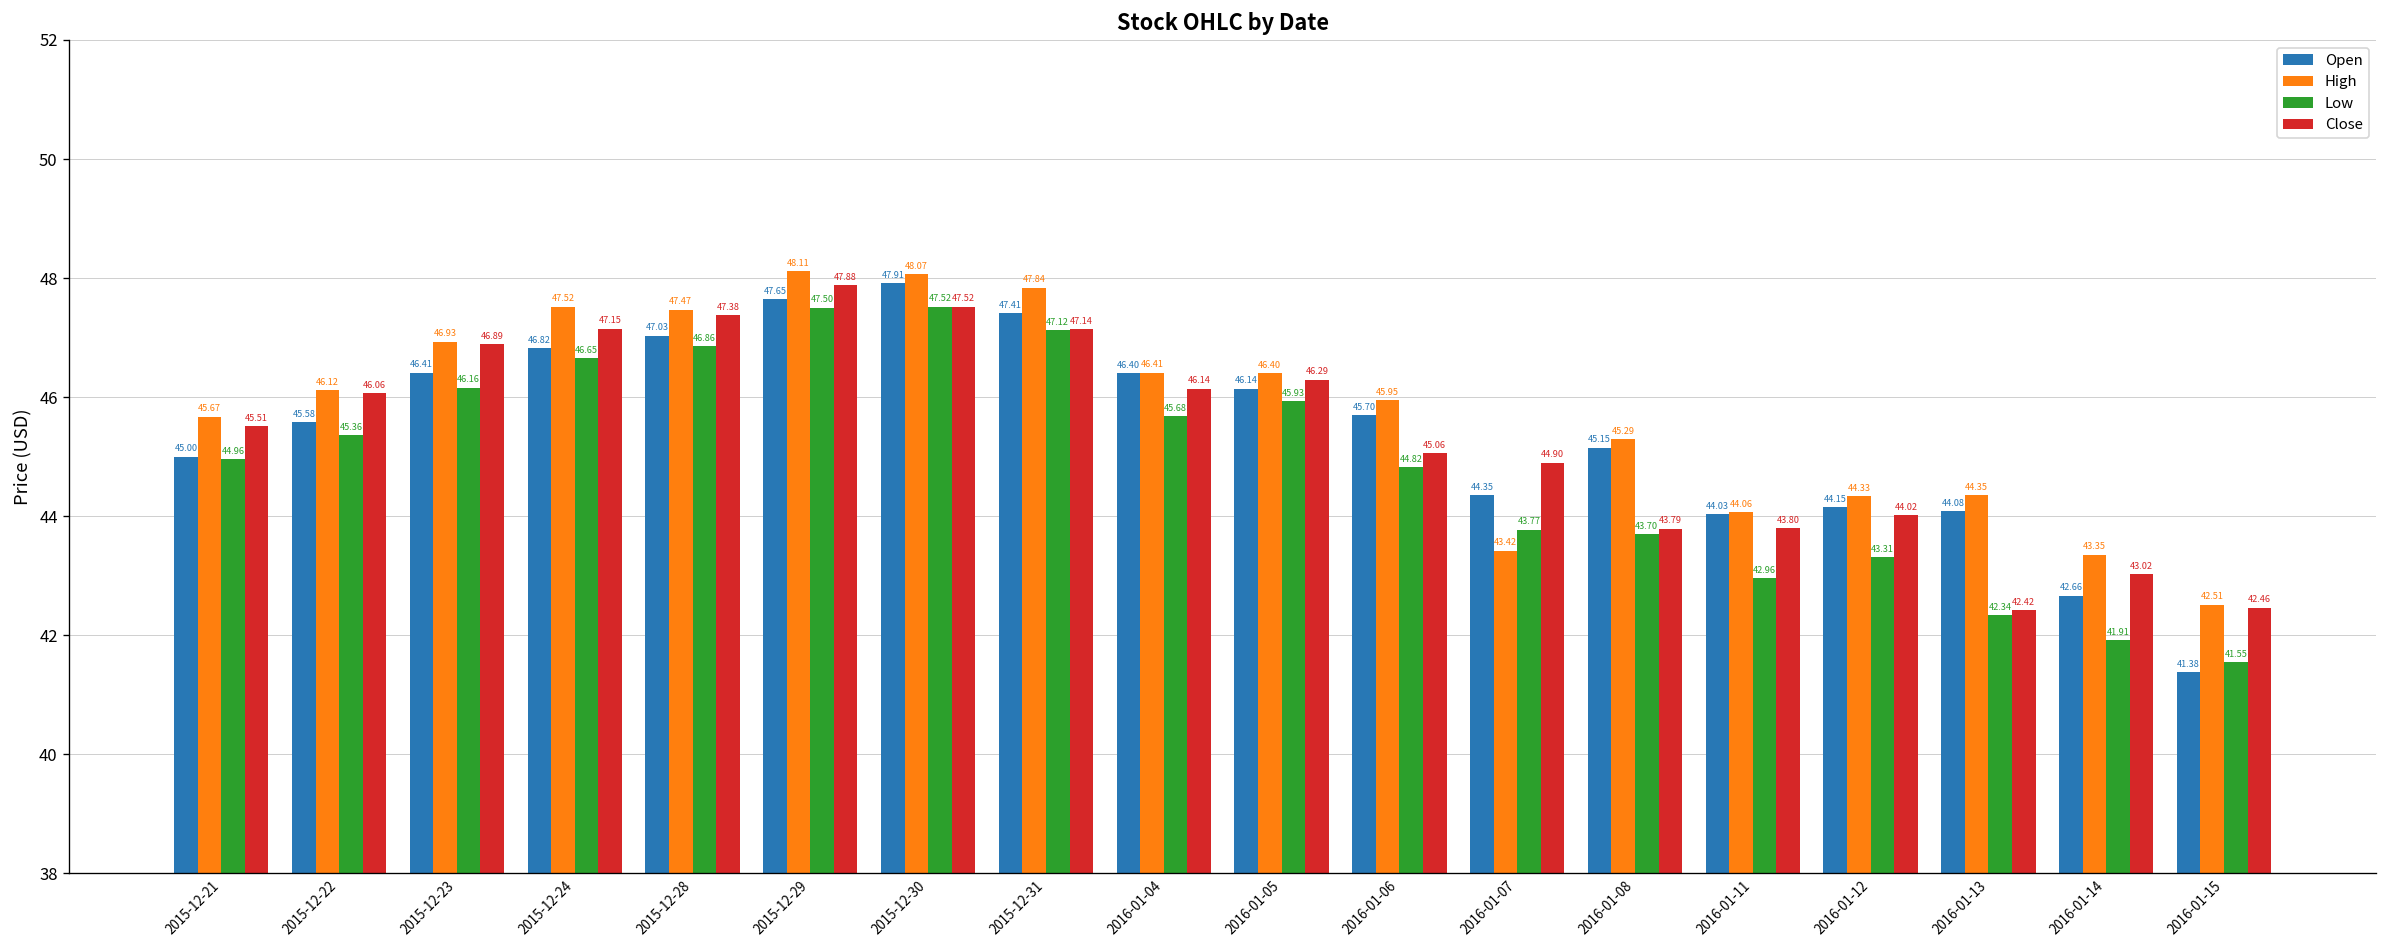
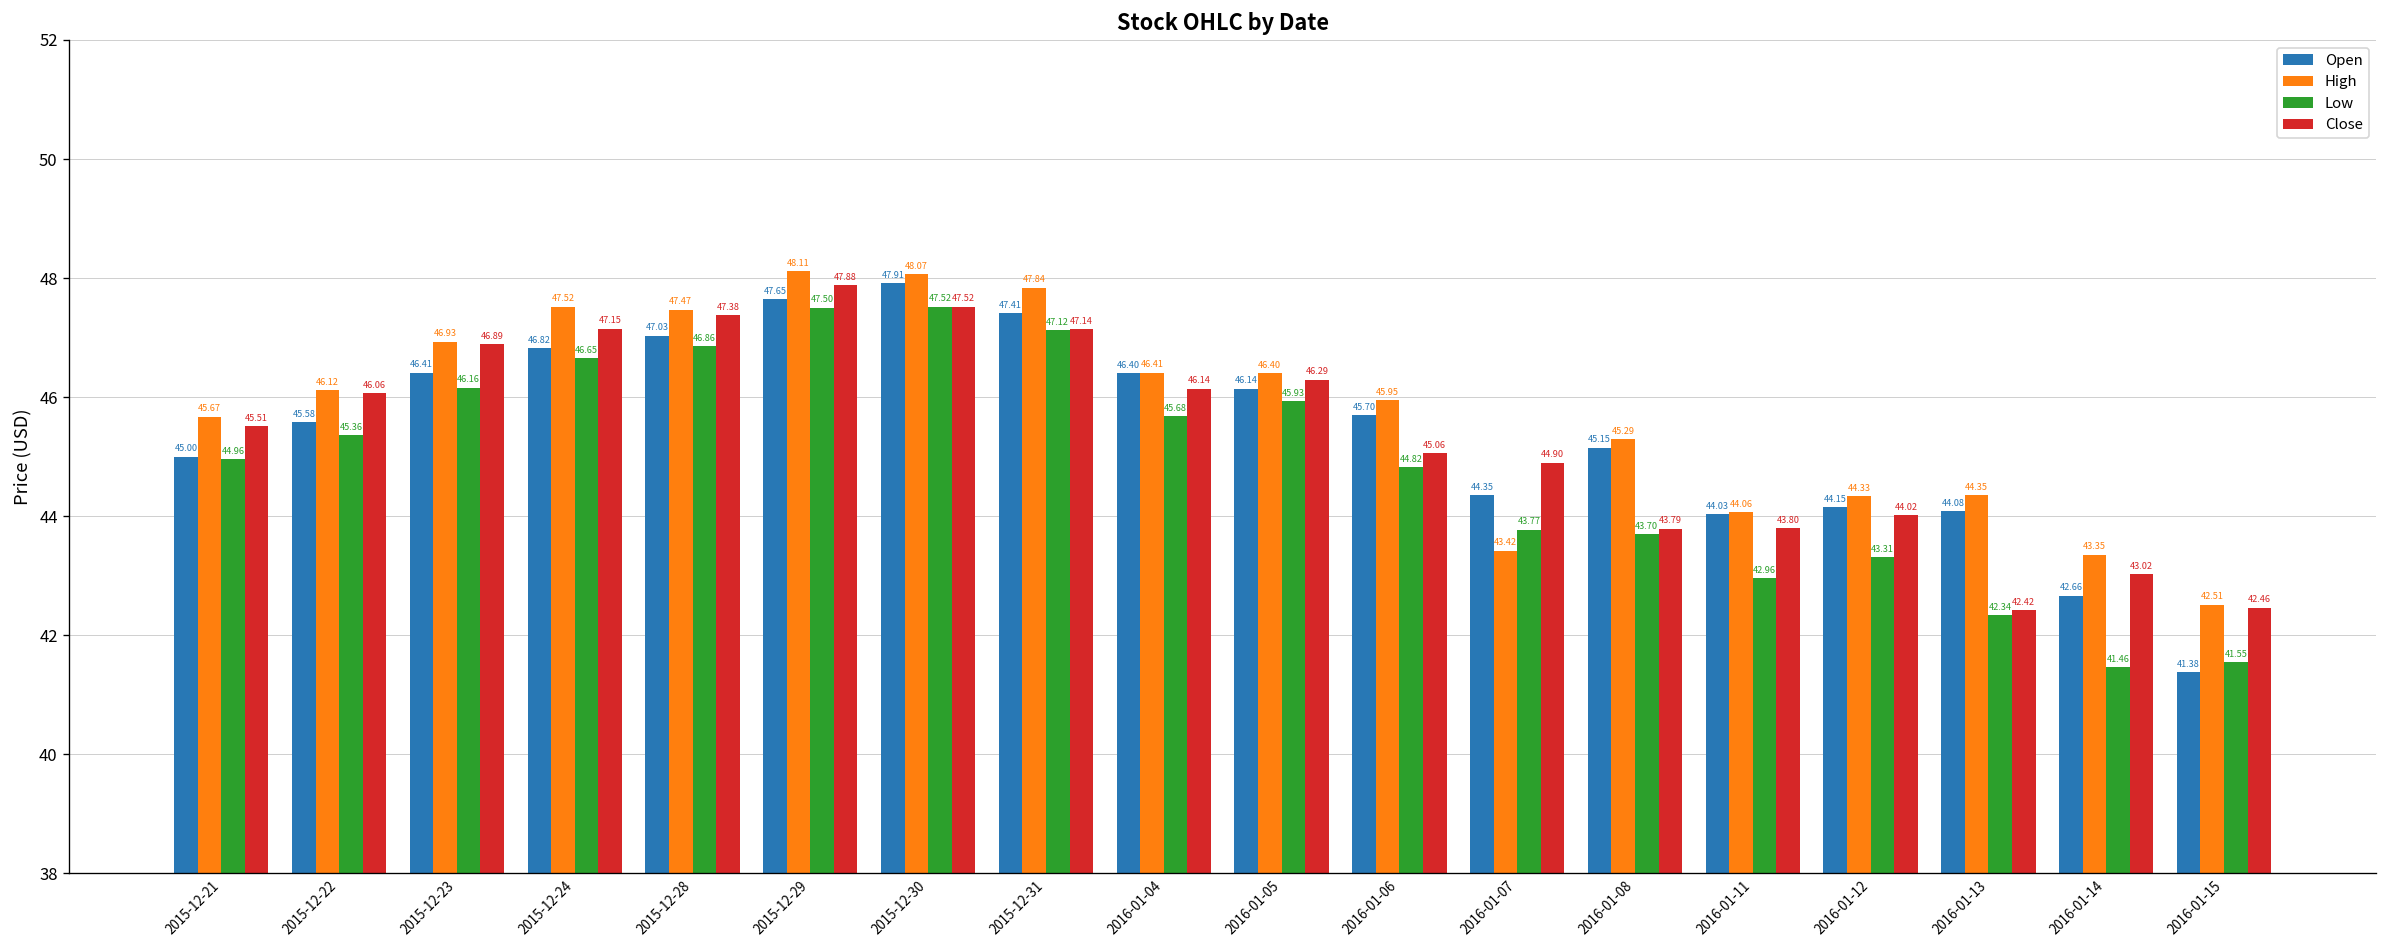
  {
    "Open": {
      "2015-12-21": 45.00,
      "2015-12-22": 45.58,
      "2015-12-23": 46.41,
      "2015-12-24": 46.82,
      "2015-12-28": 47.03,
      "2015-12-29": 47.65,
      "2015-12-30": 47.91,
      "2015-12-31": 47.41,
      "2016-01-04": 46.40,
      "2016-01-05": 46.14,
      "2016-01-06": 45.70,
      "2016-01-07": 44.35,
      "2016-01-08": 45.15,
      "2016-01-11": 44.03,
      "2016-01-12": 44.15,
      "2016-01-13": 44.08,
      "2016-01-14": 42.66,
      "2016-01-15": 41.38
    },
    "High": {
      "2015-12-21": 45.67,
      "2015-12-22": 46.12,
      "2015-12-23": 46.93,
      "2015-12-24": 47.52,
      "2015-12-28": 47.47,
      "2015-12-29": 48.11,
      "2015-12-30": 48.07,
      "2015-12-31": 47.84,
      "2016-01-04": 46.41,
      "2016-01-05": 46.40,
      "2016-01-06": 45.95,
      "2016-01-07": 43.42,
      "2016-01-08": 45.29,
      "2016-01-11": 44.06,
      "2016-01-12": 44.33,
      "2016-01-13": 44.35,
      "2016-01-14": 43.35,
      "2016-01-15": 42.51
    },
    "Low": {
      "2015-12-21": 44.96,
      "2015-12-22": 45.36,
      "2015-12-23": 46.16,
      "2015-12-24": 46.65,
      "2015-12-28": 46.86,
      "2015-12-29": 47.50,
      "2015-12-30": 47.52,
      "2015-12-31": 47.12,
      "2016-01-04": 45.68,
      "2016-01-05": 45.93,
      "2016-01-06": 44.82,
      "2016-01-07": 43.77,
      "2016-01-08": 43.70,
      "2016-01-11": 42.96,
      "2016-01-12": 43.31,
      "2016-01-13": 42.34,
-     "2016-01-14": 41.91,
+     "2016-01-14": 41.46,
      "2016-01-15": 41.55
    },
    "Close": {
      "2015-12-21": 45.51,
      "2015-12-22": 46.06,
      "2015-12-23": 46.89,
      "2015-12-24": 47.15,
      "2015-12-28": 47.38,
      "2015-12-29": 47.88,
      "2015-12-30": 47.52,
      "2015-12-31": 47.14,
      "2016-01-04": 46.14,
      "2016-01-05": 46.29,
      "2016-01-06": 45.06,
      "2016-01-07": 44.90,
      "2016-01-08": 43.79,
      "2016-01-11": 43.80,
      "2016-01-12": 44.02,
      "2016-01-13": 42.42,
      "2016-01-14": 43.02,
      "2016-01-15": 42.46
    }
  }
